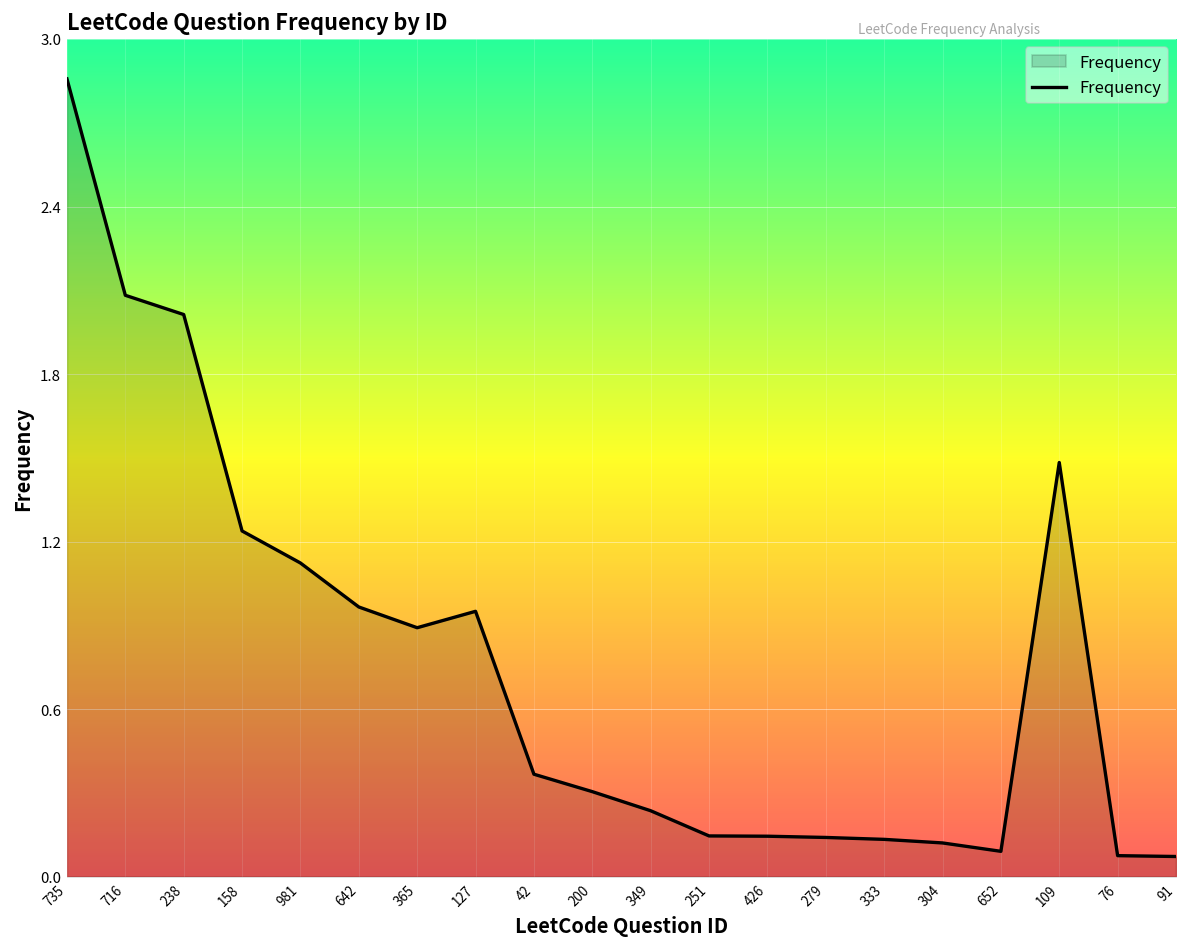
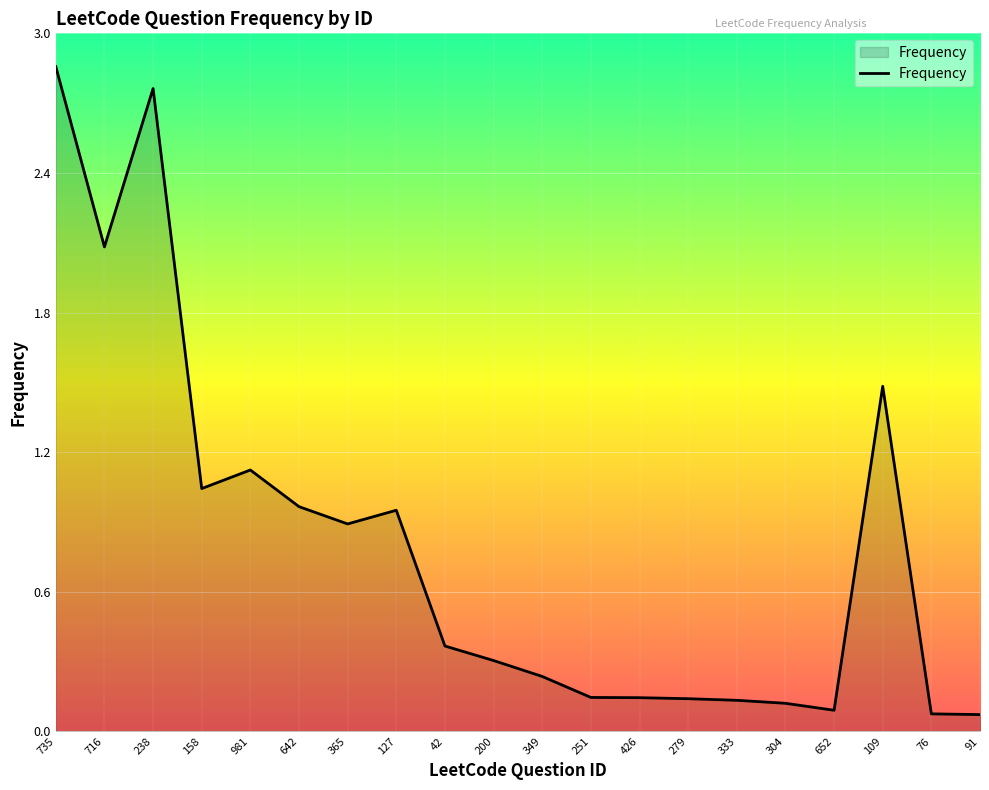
  {
    "735": 2.82,
    "716": 2.06,
-   "238": 1.99,
-   "158": 1.22,
+   "238": 2.73,
+   "158": 1.03,
    "981": 1.11,
    "642": 0.95,
    "365": 0.88,
    "127": 0.94,
    "42": 0.36,
    "200": 0.30,
    "349": 0.23,
    "251": 0.14,
    "426": 0.14,
    "279": 0.14,
    "333": 0.13,
    "304": 0.12,
    "652": 0.09,
    "109": 1.46,
    "76": 0.07,
    "91": 0.07
  }
